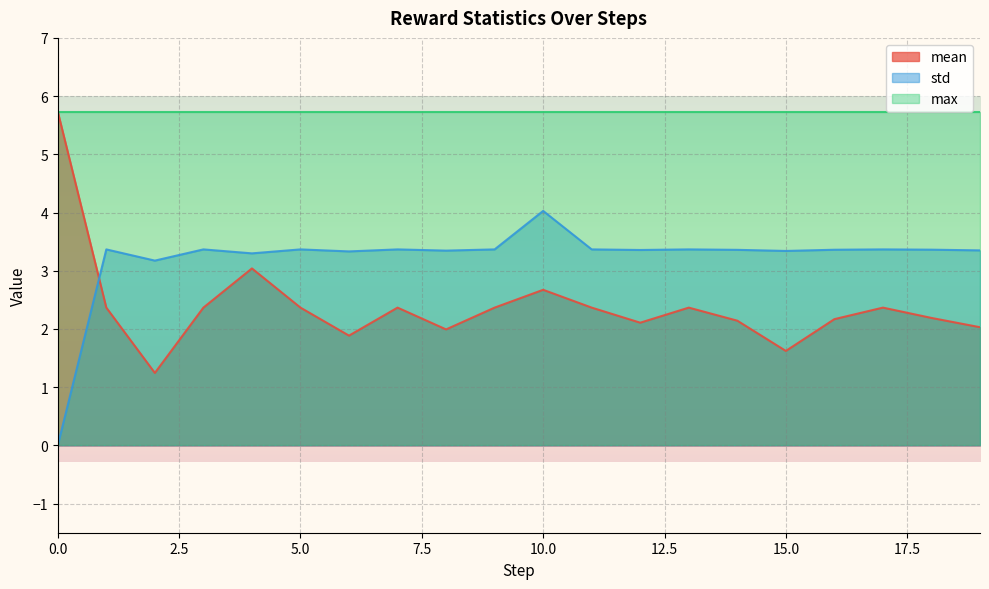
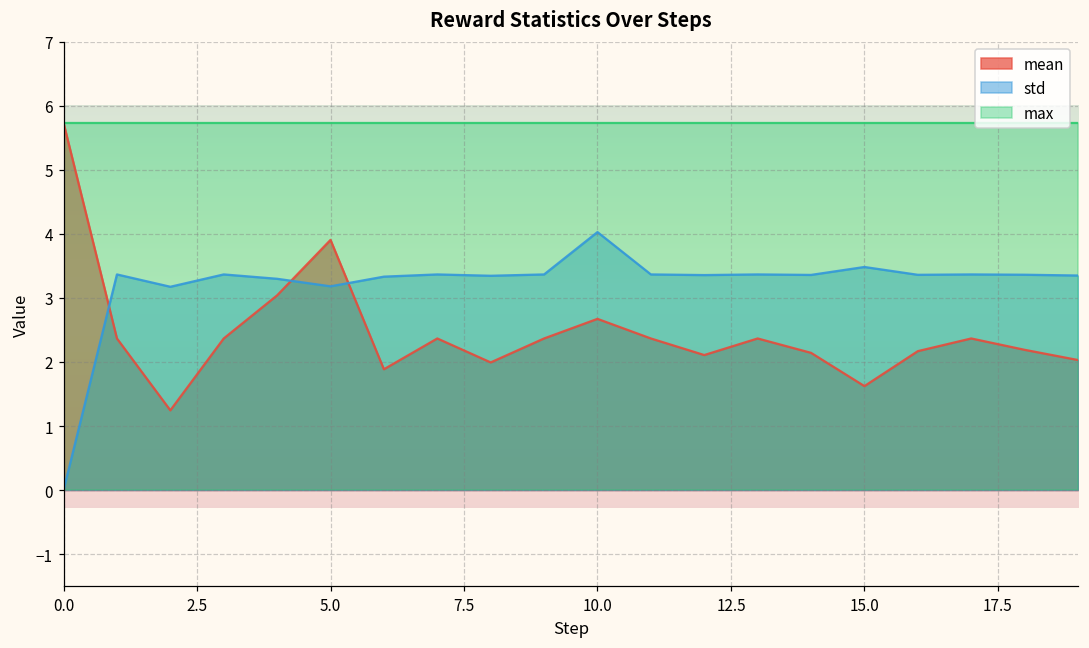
  {
    "mean": {
-     "5.0": 2.4,
+     "5.0": 3.9,
      "10.0": 2.7,
      "15.0": 1.6
    },
    "std": {
      "0.0": 0.0,
-     "5.0": 3.4,
+     "5.0": 3.2,
      "10.0": 4.0,
-     "15.0": 3.3
+     "15.0": 3.5
    },
    "max": {
      "5.0": 5.7,
      "10.0": 5.7,
      "15.0": 5.7
    }
  }
